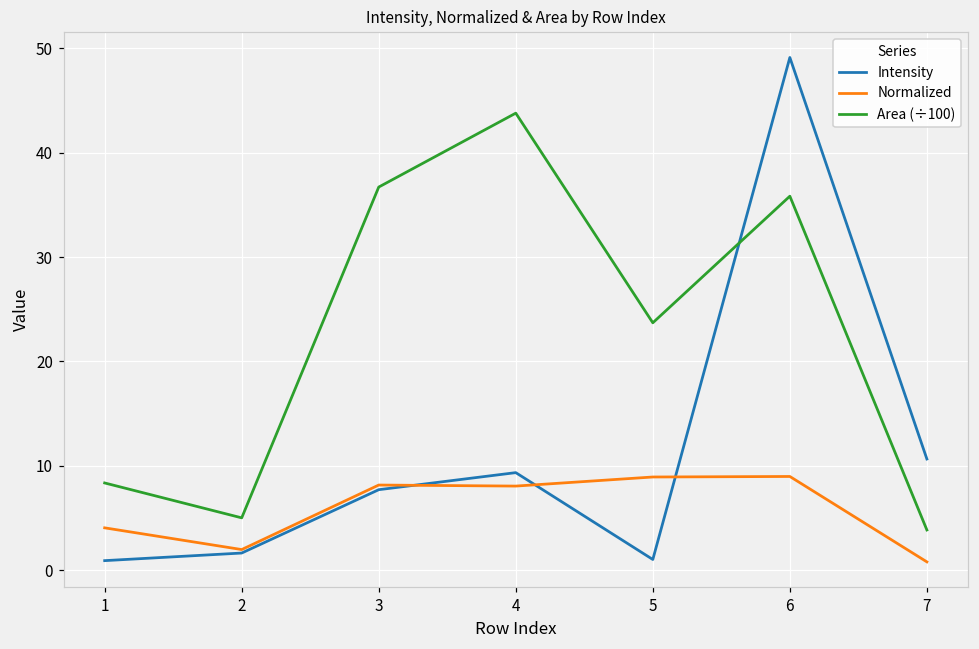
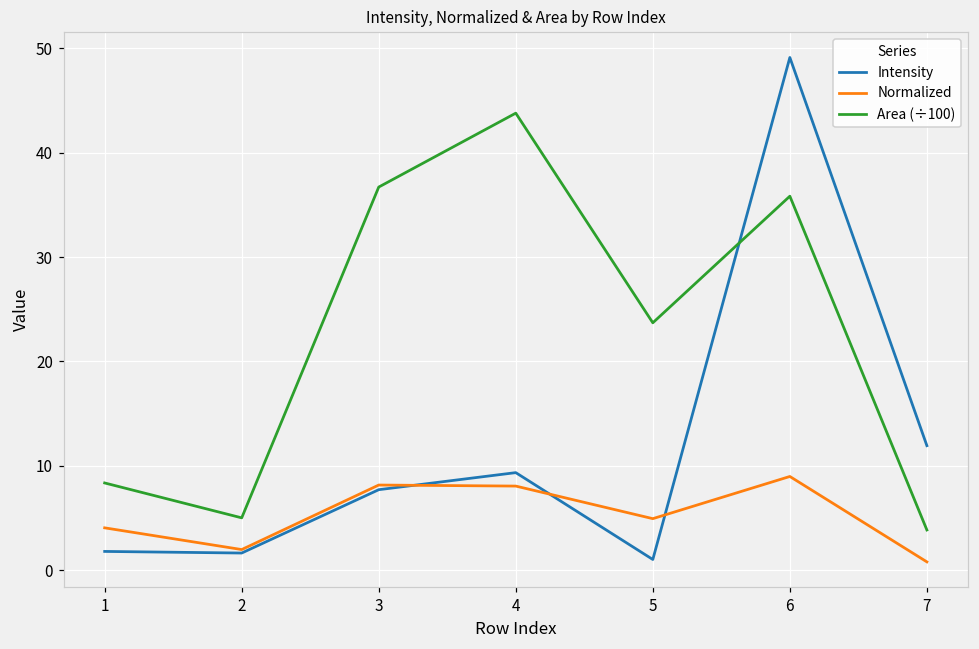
  {
    "Intensity": {
-     "1": 1,
+     "1": 2,
      "2": 2,
      "3": 8,
      "4": 9,
      "5": 1,
      "6": 49,
-     "7": 11
+     "7": 12
    },
    "Normalized": {
      "1": 4,
      "2": 2,
      "3": 8,
      "4": 8,
-     "5": 9,
+     "5": 5,
      "6": 9,
      "7": 1
    },
    "Area (÷100)": {
      "1": 8,
      "2": 5,
      "3": 37,
      "4": 44,
      "5": 24,
      "6": 36,
      "7": 4
    }
  }
